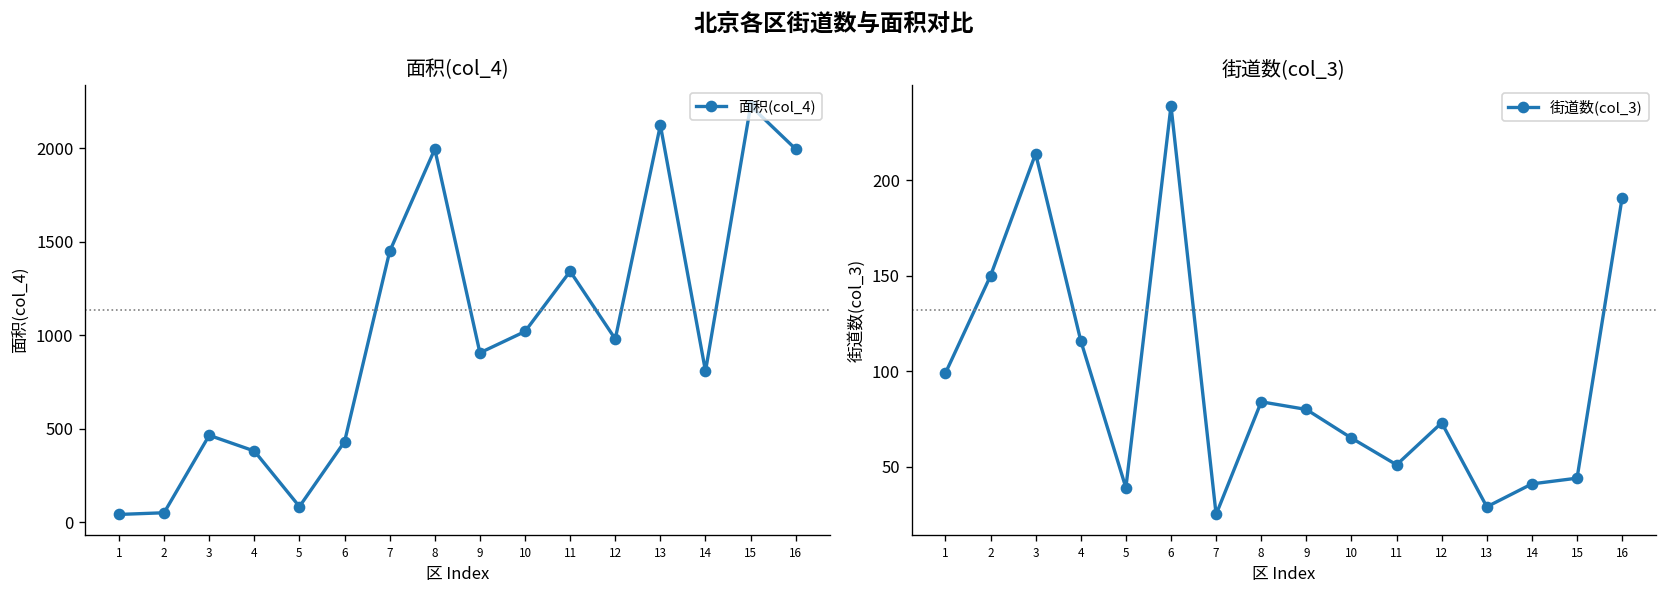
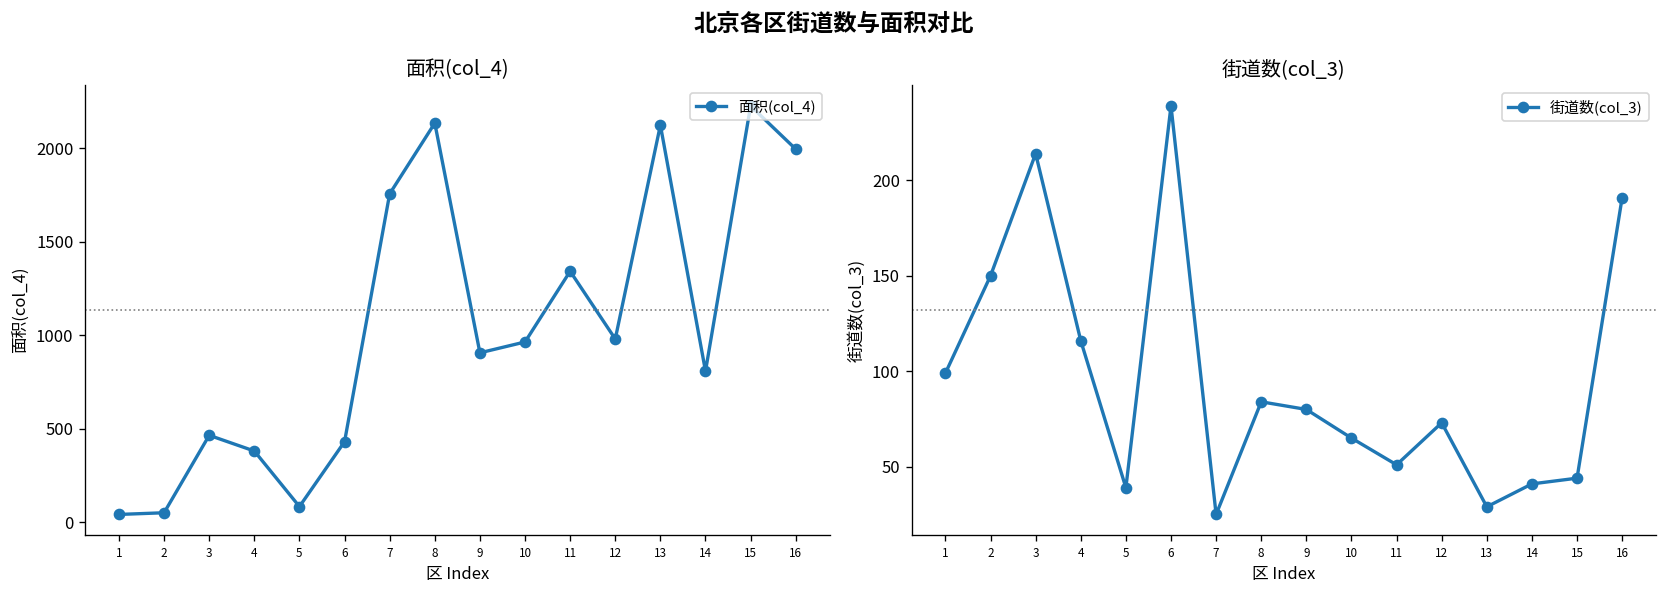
  {
    "面积(col_4)": {
      "1": 40,
      "2": 50,
      "3": 470,
      "4": 380,
      "5": 80,
      "6": 430,
-     "7": 1450,
-     "8": 2000,
+     "7": 1760,
+     "8": 2130,
      "9": 910,
-     "10": 1020,
+     "10": 960,
      "11": 1340,
      "12": 980,
      "13": 2120,
      "14": 810,
      "16": 2000
    },
    "街道数(col_3)": {
      "1": 99,
      "2": 150,
      "3": 214,
      "4": 116,
      "5": 39,
      "6": 239,
      "7": 25,
      "8": 84,
      "9": 80,
      "10": 65,
      "11": 51,
      "12": 73,
      "13": 29,
      "14": 41,
      "15": 44,
      "16": 191
    }
  }
